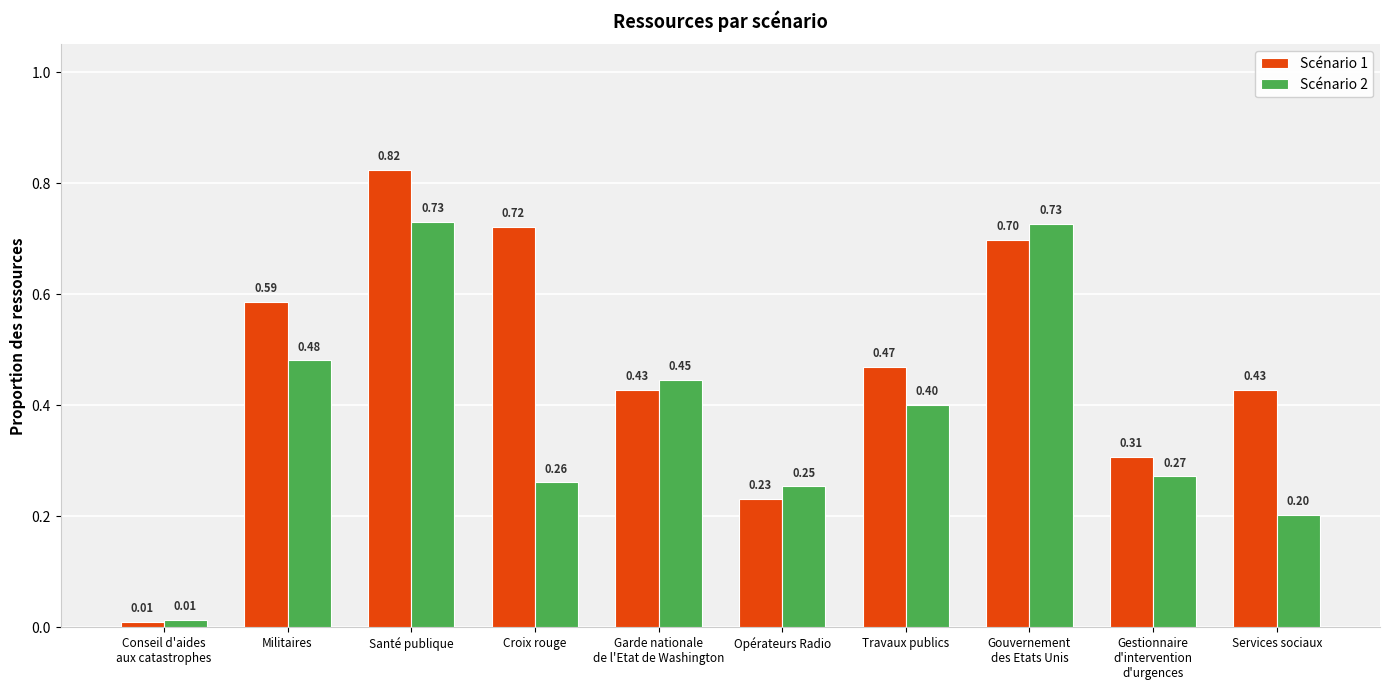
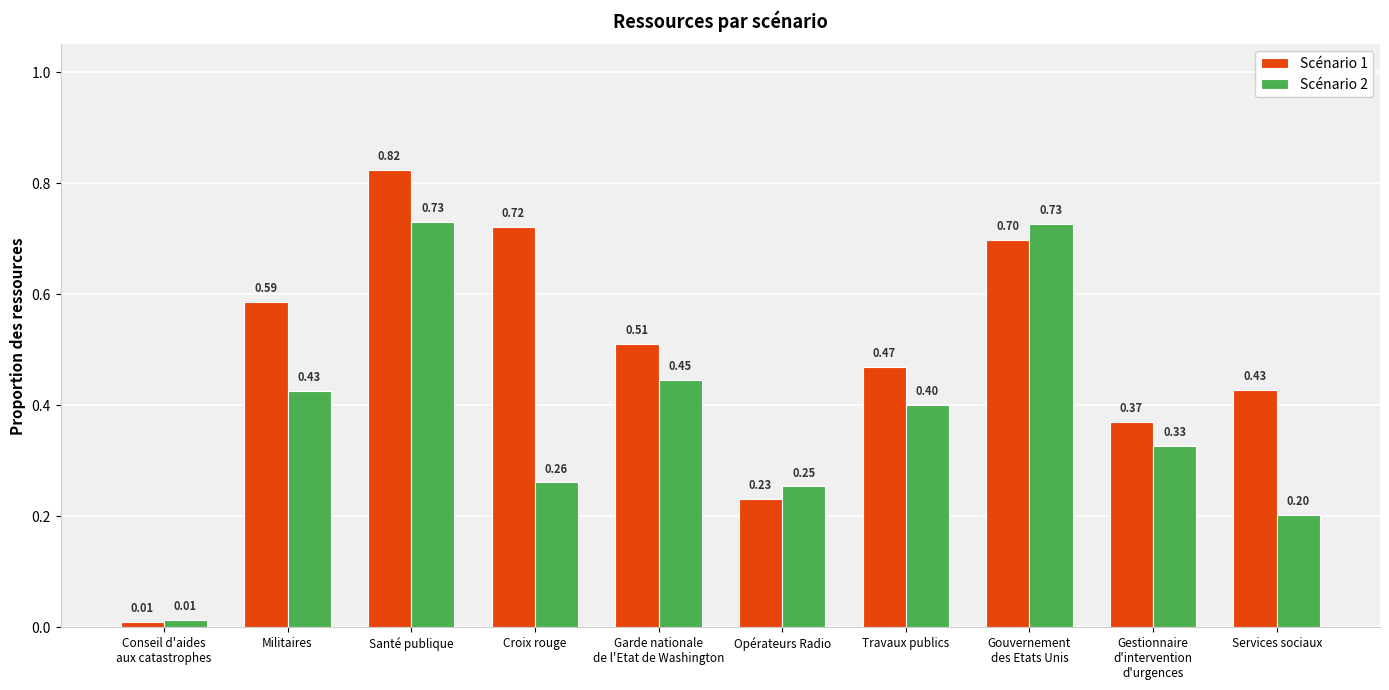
  {
    "Scénario 1": {
      "Conseil d'aides aux catastrophes": 0.01,
      "Militaires": 0.59,
      "Santé publique": 0.82,
      "Croix rouge": 0.72,
-     "Garde nationale de l'Etat de Washington": 0.43,
+     "Garde nationale de l'Etat de Washington": 0.51,
      "Opérateurs Radio": 0.23,
      "Travaux publics": 0.47,
      "Gouvernement des Etats Unis": 0.70,
-     "Gestionnaire d'intervention d'urgences": 0.31,
+     "Gestionnaire d'intervention d'urgences": 0.37,
      "Services sociaux": 0.43
    },
    "Scénario 2": {
      "Conseil d'aides aux catastrophes": 0.01,
-     "Militaires": 0.48,
+     "Militaires": 0.43,
      "Santé publique": 0.73,
      "Croix rouge": 0.26,
      "Garde nationale de l'Etat de Washington": 0.45,
      "Opérateurs Radio": 0.25,
      "Travaux publics": 0.40,
      "Gouvernement des Etats Unis": 0.73,
-     "Gestionnaire d'intervention d'urgences": 0.27,
+     "Gestionnaire d'intervention d'urgences": 0.33,
      "Services sociaux": 0.20
    }
  }
